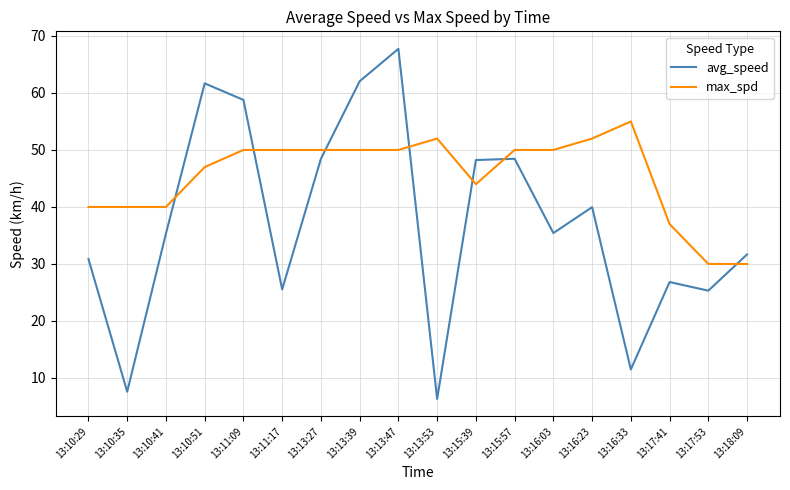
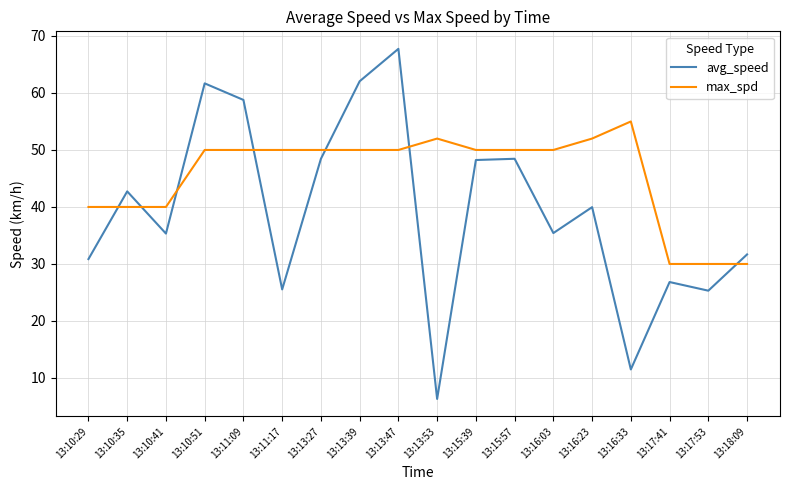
  {
    "avg_speed": {
      "13:10:29": 31,
-     "13:10:35": 8,
+     "13:10:35": 43,
      "13:10:41": 35,
      "13:10:51": 62,
      "13:11:09": 59,
      "13:11:17": 26,
      "13:13:27": 48,
      "13:13:39": 62,
      "13:13:47": 68,
      "13:13:53": 6,
      "13:15:39": 48,
      "13:15:57": 48,
      "13:16:03": 35,
      "13:16:23": 40,
      "13:16:33": 11,
      "13:17:41": 27,
      "13:17:53": 25,
      "13:18:09": 32
    },
    "max_spd": {
      "13:10:29": 40,
      "13:10:35": 40,
      "13:10:41": 40,
-     "13:10:51": 47,
+     "13:10:51": 50,
      "13:11:09": 50,
      "13:11:17": 50,
      "13:13:27": 50,
      "13:13:39": 50,
      "13:13:47": 50,
      "13:13:53": 52,
-     "13:15:39": 44,
+     "13:15:39": 50,
      "13:15:57": 50,
      "13:16:03": 50,
      "13:16:23": 52,
      "13:16:33": 55,
-     "13:17:41": 37,
+     "13:17:41": 30,
      "13:17:53": 30,
      "13:18:09": 30
    }
  }
